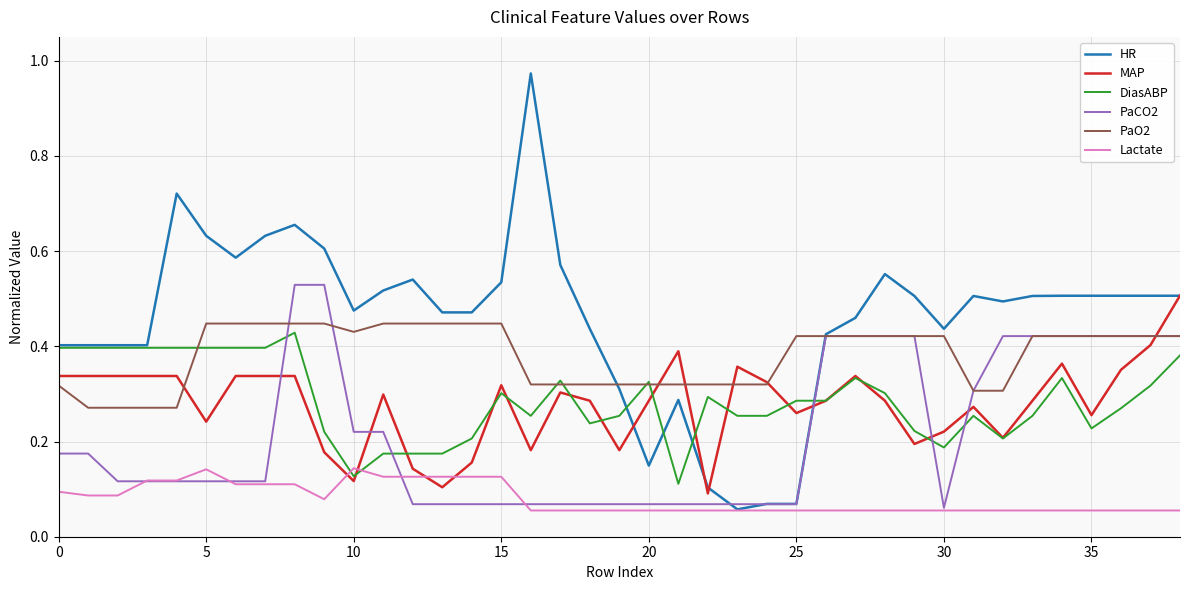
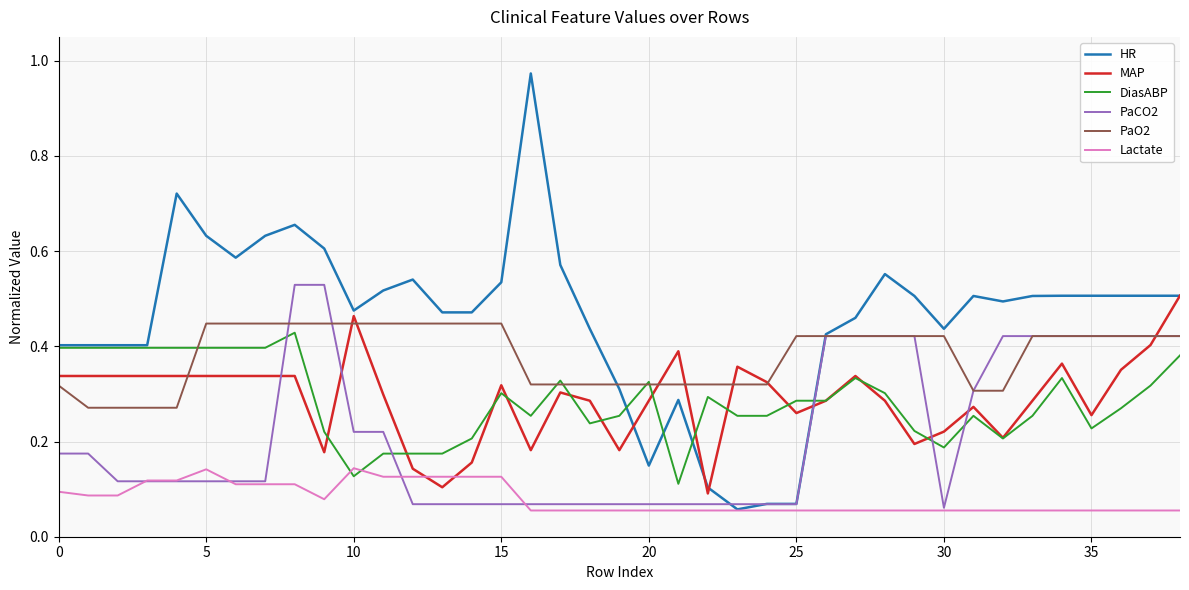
  {
    "HR": {
      "0": 0.40,
      "5": 0.63,
      "10": 0.48,
      "15": 0.53,
      "20": 0.15,
      "30": 0.44,
      "35": 0.51
    },
    "MAP": {
      "0": 0.34,
-     "5": 0.24,
-     "10": 0.12,
+     "5": 0.34,
+     "10": 0.46,
      "15": 0.32,
      "20": 0.29,
      "25": 0.26,
      "30": 0.22,
      "35": 0.26
    },
    "DiasABP": {
      "0": 0.40,
      "5": 0.40,
      "10": 0.13,
      "15": 0.30,
      "20": 0.33,
      "25": 0.29,
      "30": 0.19,
      "35": 0.23
    },
    "PaCO2": {
      "0": 0.17,
      "5": 0.12,
      "10": 0.22,
      "15": 0.07,
      "20": 0.07,
      "30": 0.06
    },
    "PaO2": {
      "0": 0.32,
      "5": 0.45,
-     "10": 0.43,
+     "10": 0.45,
      "15": 0.45,
      "20": 0.32,
      "25": 0.42,
      "30": 0.42
    },
    "Lactate": {
      "0": 0.09,
      "5": 0.14,
      "10": 0.14,
      "15": 0.13,
      "20": 0.06,
      "25": 0.06,
      "30": 0.06,
      "35": 0.06
    }
  }
